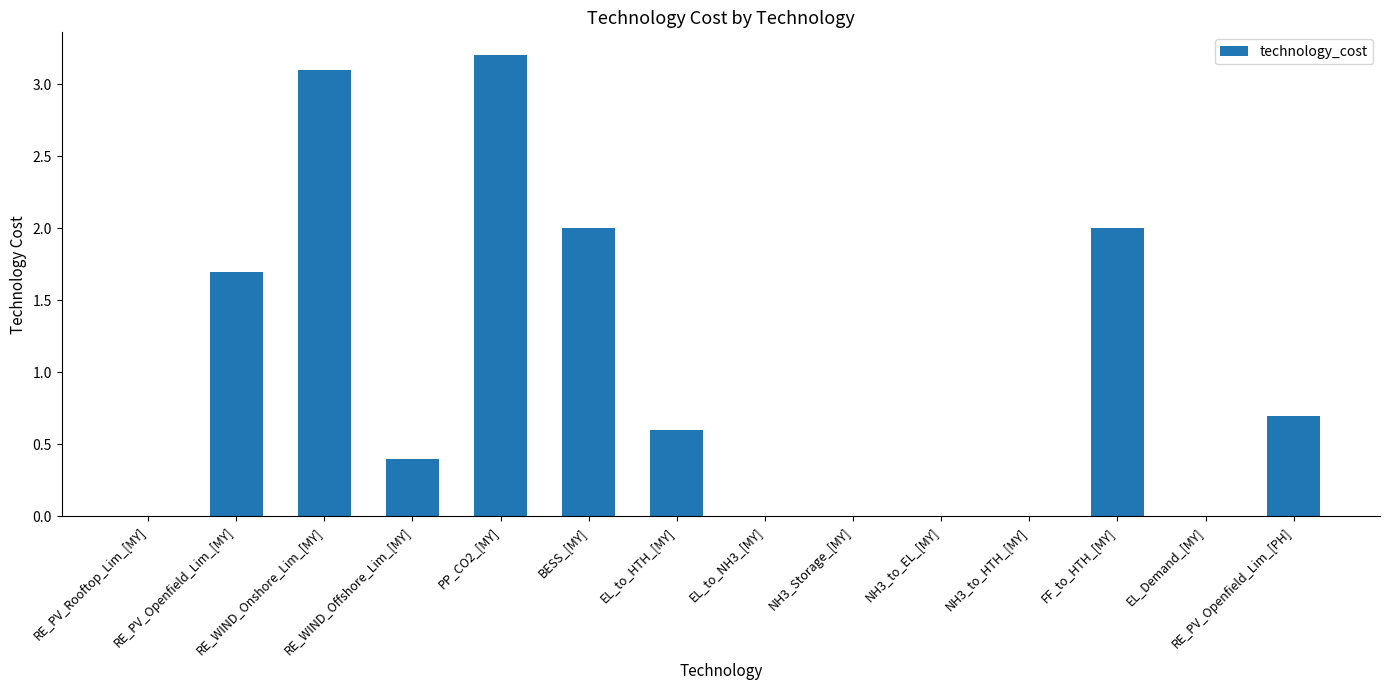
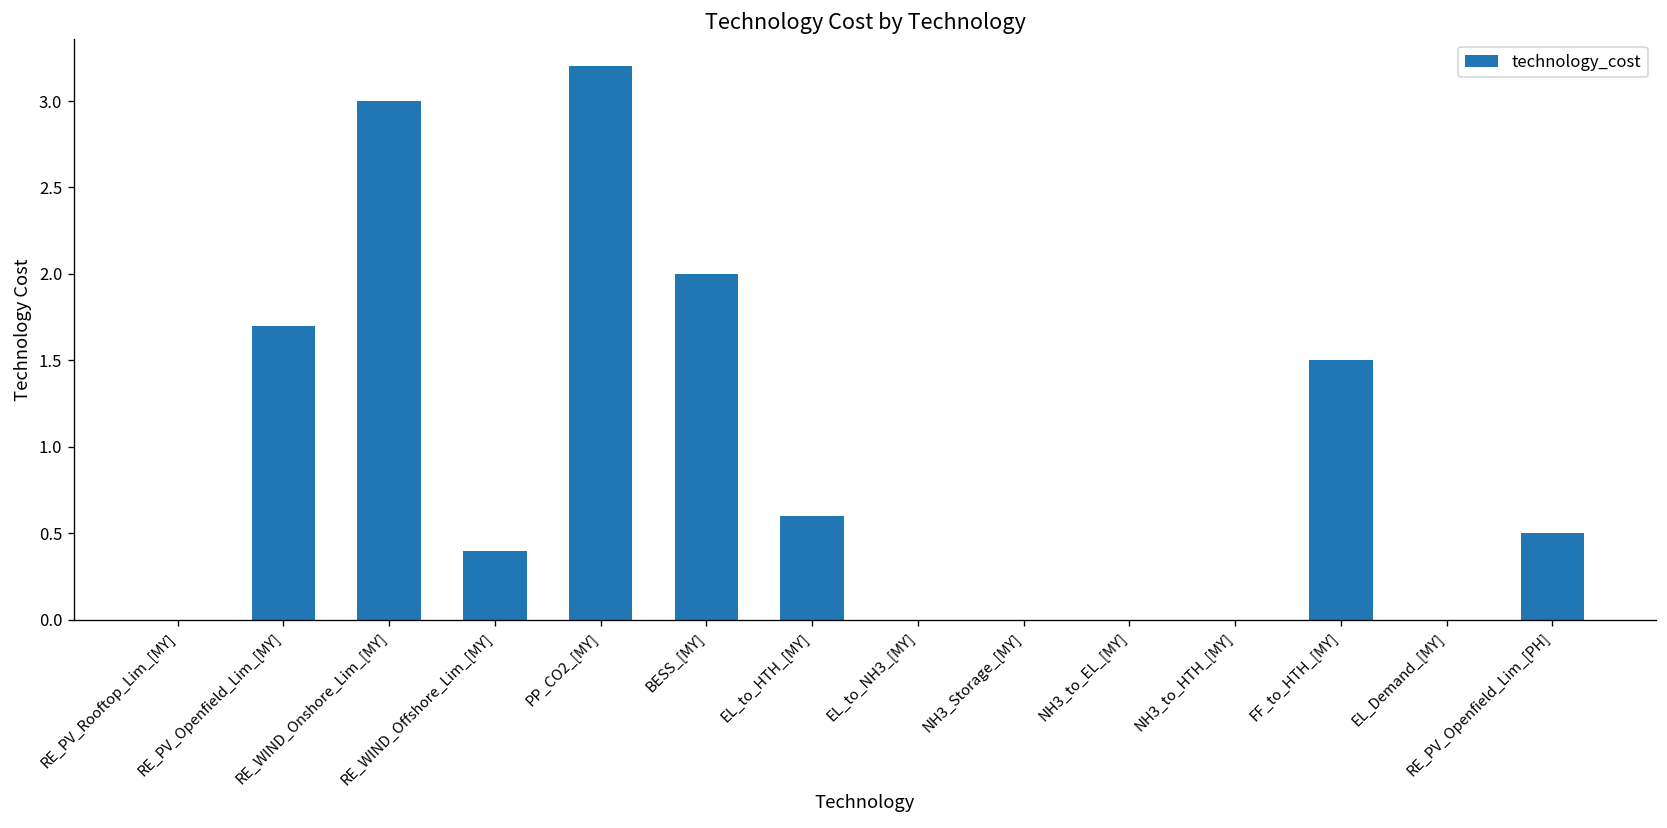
  {
    "RE_PV_Rooftop_Lim_[MY]": 0.0,
    "RE_PV_Openfield_Lim_[MY]": 1.7,
-   "RE_WIND_Onshore_Lim_[MY]": 3.1,
+   "RE_WIND_Onshore_Lim_[MY]": 3.0,
    "RE_WIND_Offshore_Lim_[MY]": 0.4,
    "PP_CO2_[MY]": 3.2,
    "BESS_[MY]": 2.0,
    "EL_to_HTH_[MY]": 0.6,
    "EL_to_NH3_[MY]": 0.0,
    "NH3_Storage_[MY]": 0.0,
    "NH3_to_EL_[MY]": 0.0,
    "NH3_to_HTH_[MY]": 0.0,
-   "FF_to_HTH_[MY]": 2.0,
+   "FF_to_HTH_[MY]": 1.5,
    "EL_Demand_[MY]": 0.0,
-   "RE_PV_Openfield_Lim_[PH]": 0.7
+   "RE_PV_Openfield_Lim_[PH]": 0.5
  }
